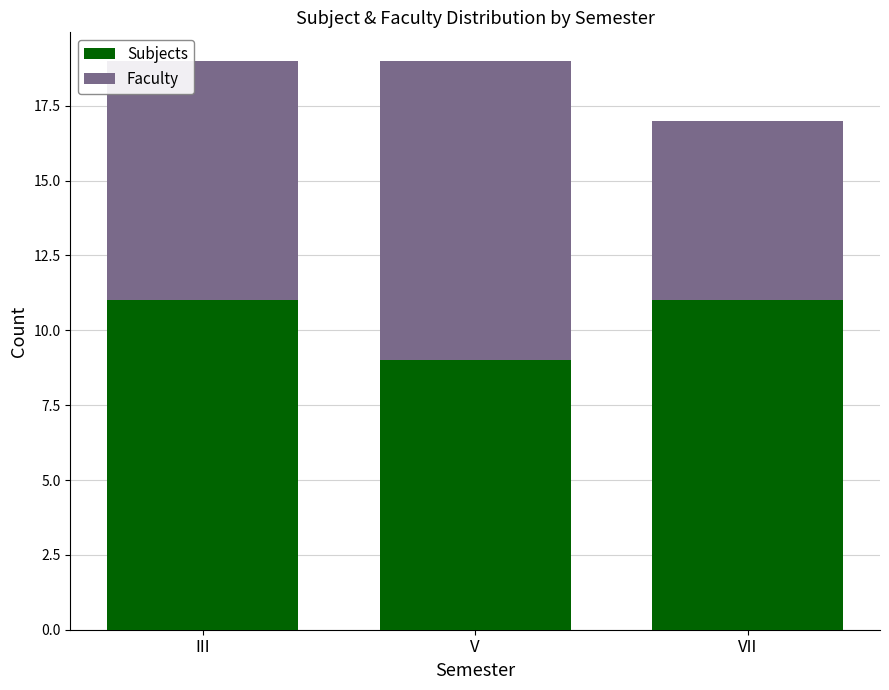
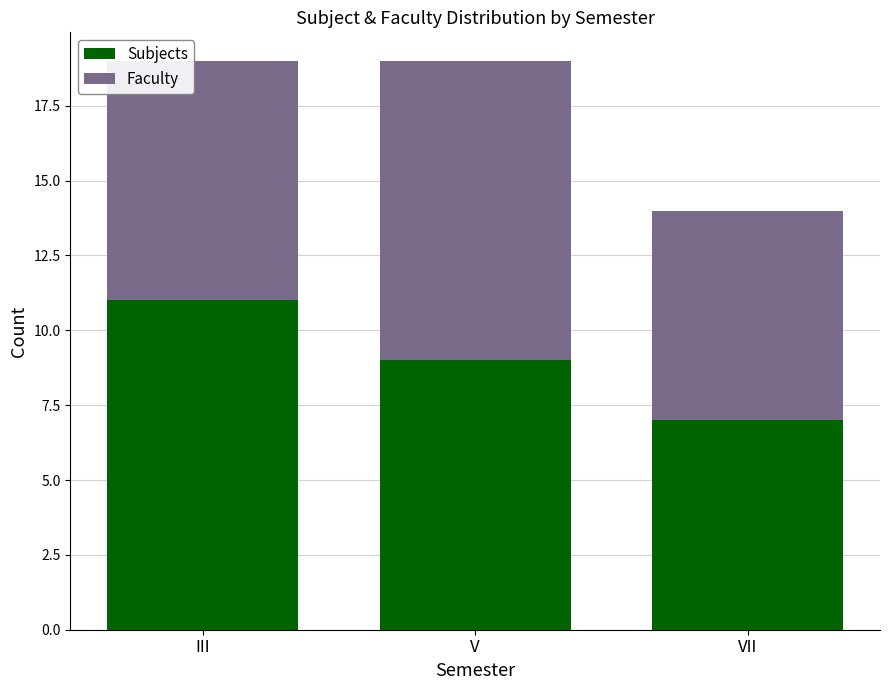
  {
    "Subjects": {
      "III": 11,
      "V": 9,
-     "VII": 11
+     "VII": 7
    },
    "Faculty": {
      "III": 8,
      "V": 10,
-     "VII": 6
+     "VII": 7
    }
  }
